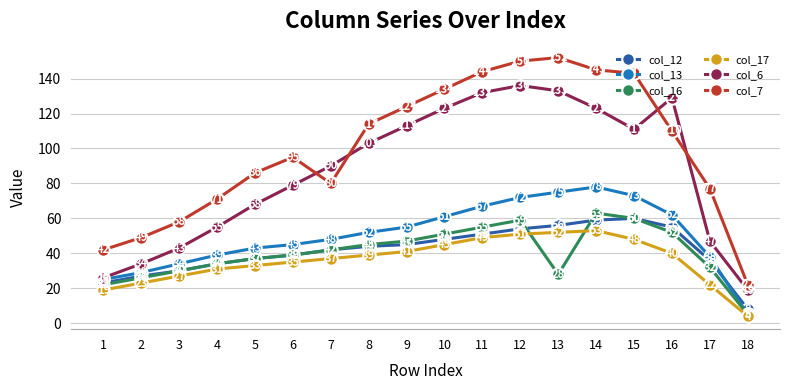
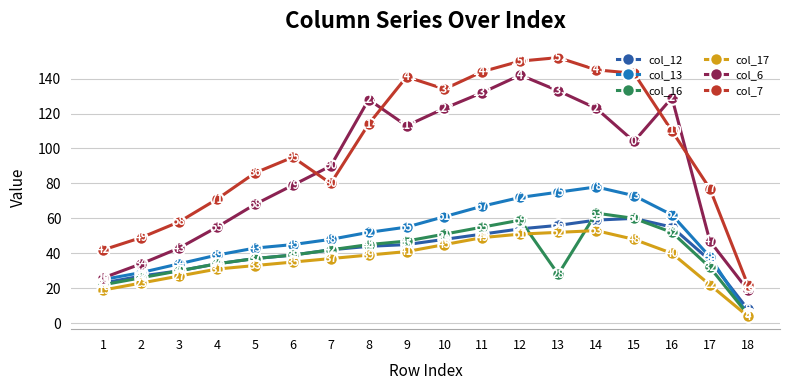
  {
    "col_16": {
      "9": 47,
      "10": 51,
      "11": 55,
      "12": 59,
      "13": 28,
      "14": 63,
      "16": 52,
      "17": 32
    },
    "col_17": {
      "1": 19,
      "2": 23,
      "3": 27,
      "4": 31,
      "5": 33,
      "6": 35,
      "7": 37,
      "8": 39,
      "9": 41,
      "10": 45,
      "11": 49,
      "12": 51,
      "13": 52,
      "14": 53,
      "15": 48,
      "16": 40,
      "17": 22
    },
    "col_6": {
      "2": 34,
      "3": 43,
      "4": 55,
      "5": 68,
      "6": 79,
      "7": 90,
-     "8": 103,
+     "8": 128,
      "9": 113,
      "10": 123,
      "11": 132,
-     "12": 136,
+     "12": 142,
      "13": 133,
      "14": 123,
-     "15": 111,
+     "15": 104,
      "16": 129,
      "17": 47,
      "18": 19
    },
    "col_7": {
      "1": 42,
      "2": 49,
      "3": 58,
      "4": 71,
      "5": 86,
      "6": 95,
      "7": 80,
      "8": 114,
-     "9": 124,
+     "9": 141,
      "10": 134,
      "11": 144,
      "12": 150,
      "13": 152,
      "14": 145,
      "16": 110,
      "17": 77,
      "18": 22
    }
  }
